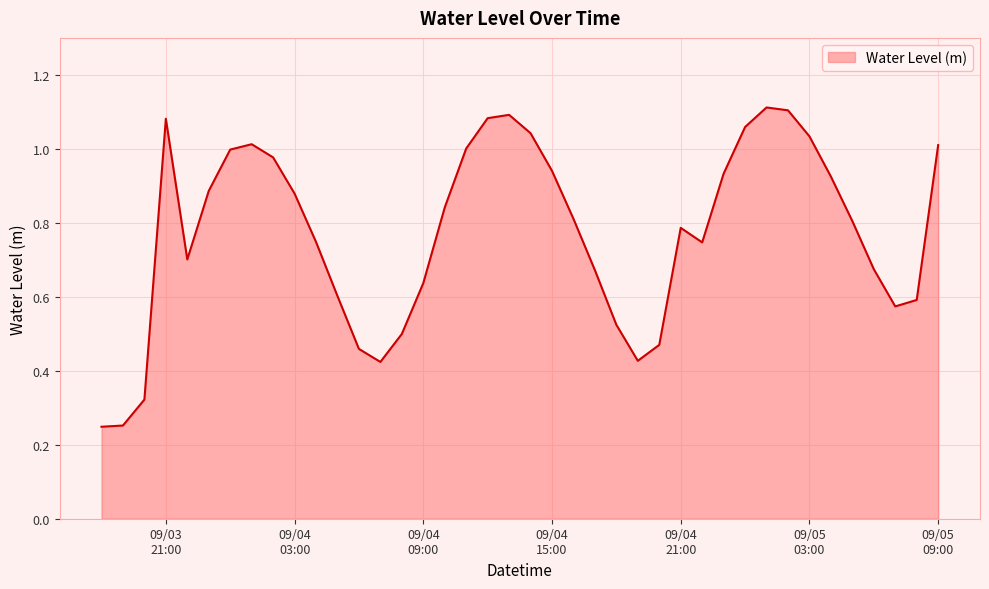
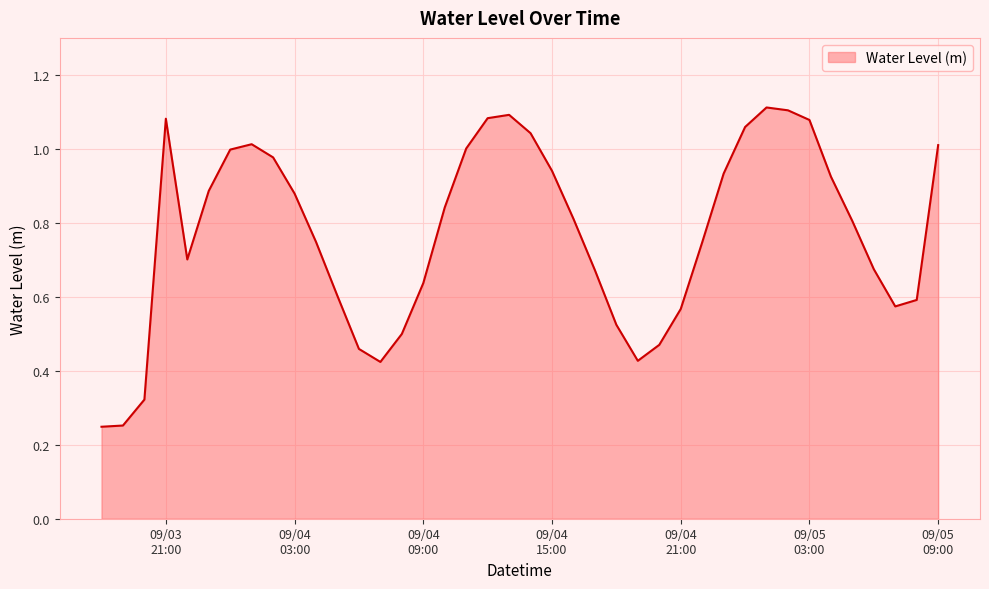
  {
    "09/03 21:00": 1.08,
    "09/04 03:00": 0.88,
    "09/04 09:00": 0.64,
    "09/04 15:00": 0.94,
-   "09/04 21:00": 0.79,
-   "09/05 03:00": 1.03,
+   "09/04 21:00": 0.57,
+   "09/05 03:00": 1.08,
    "09/05 09:00": 1.01
  }
